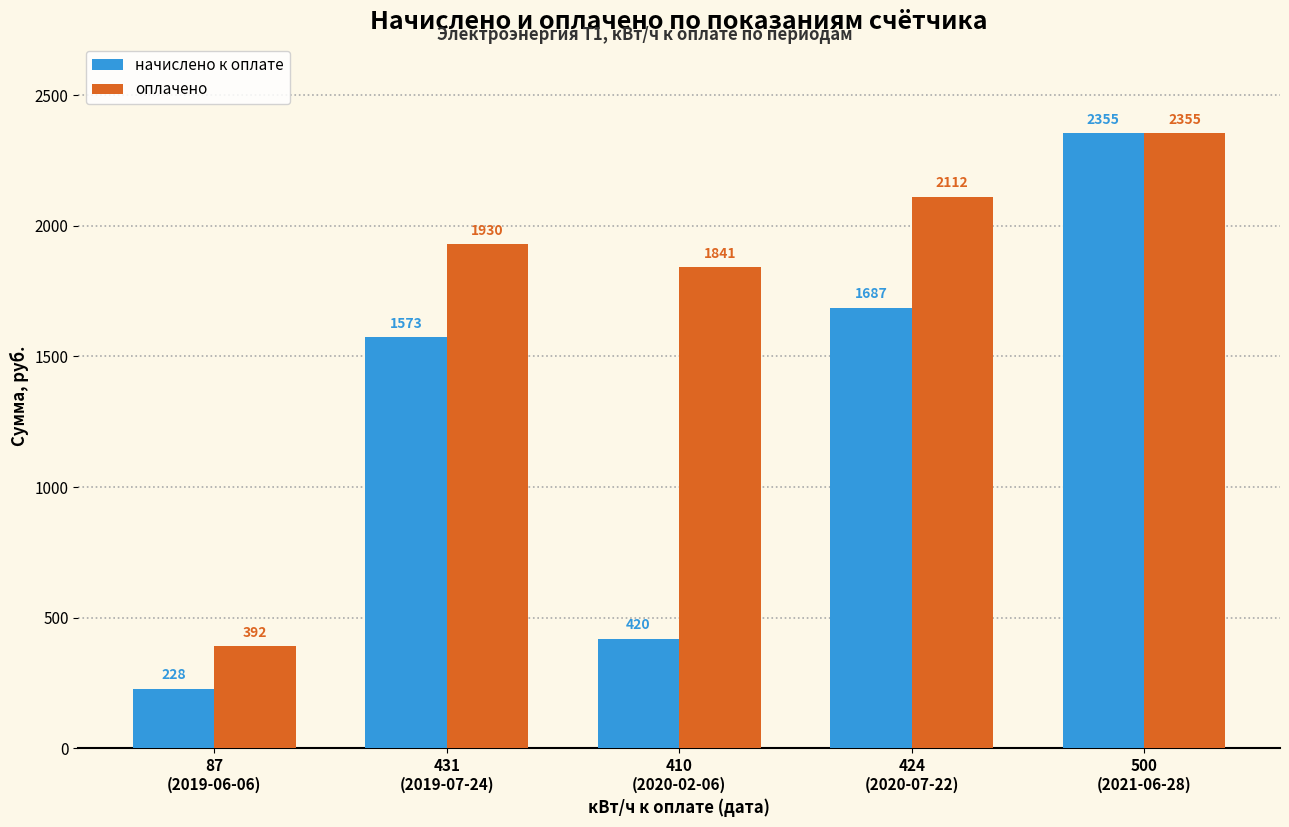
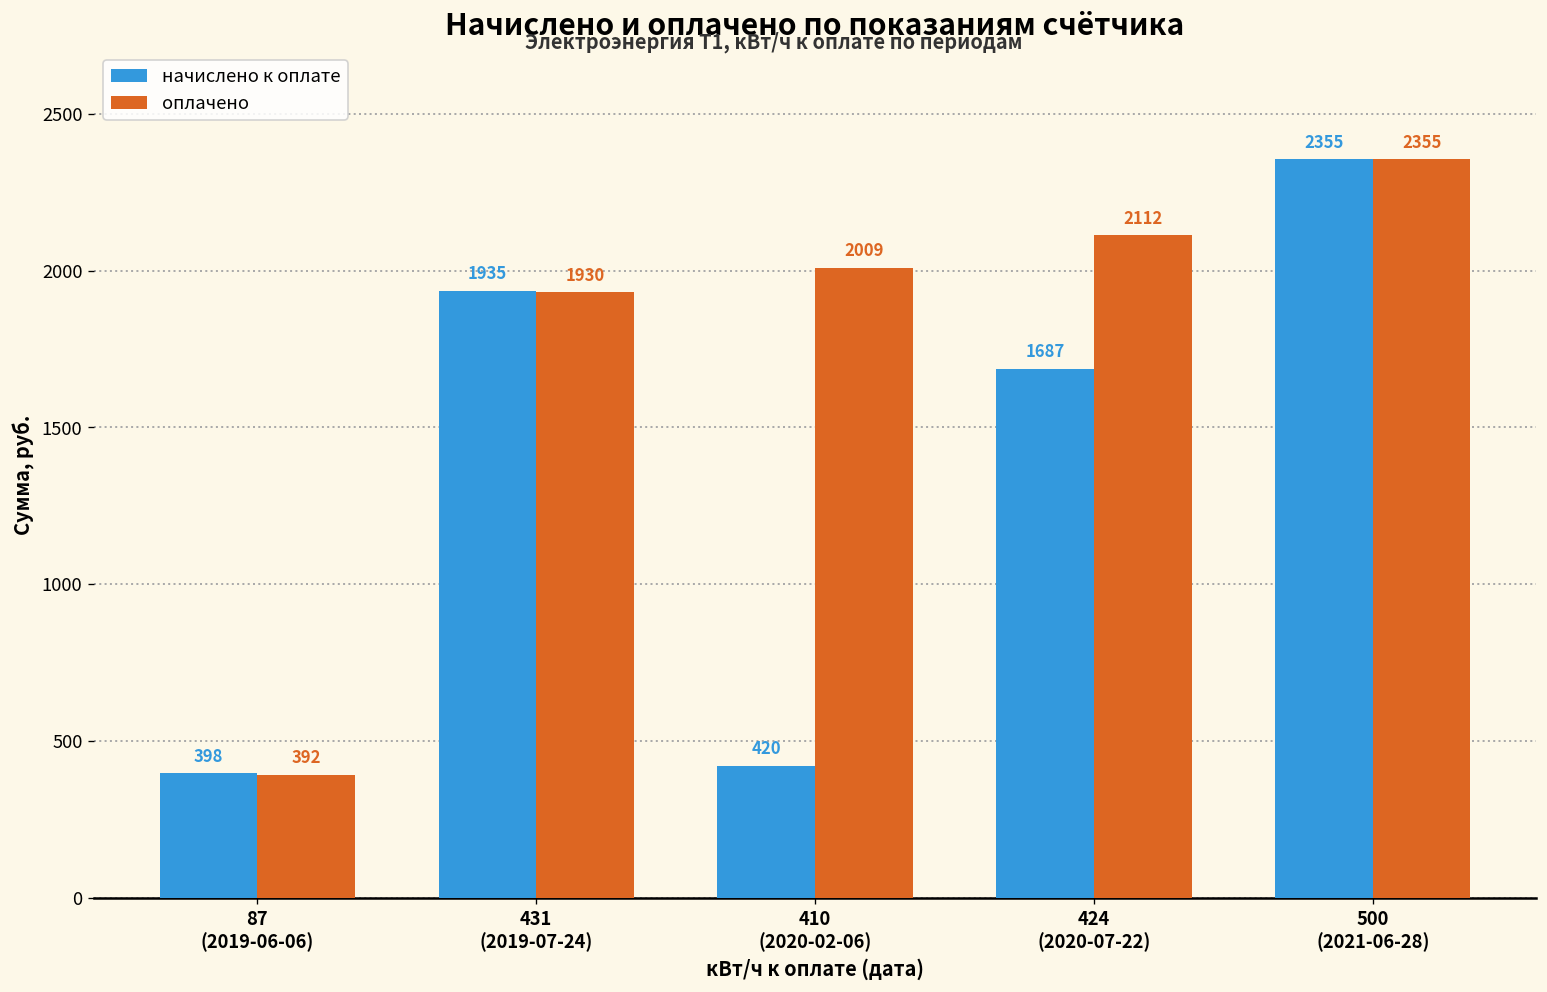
  {
    "начислено к оплате": {
-     "87 (2019-06-06)": 228,
-     "431 (2019-07-24)": 1573,
+     "87 (2019-06-06)": 398,
+     "431 (2019-07-24)": 1935,
      "410 (2020-02-06)": 420,
      "424 (2020-07-22)": 1687,
      "500 (2021-06-28)": 2355
    },
    "оплачено": {
      "87 (2019-06-06)": 392,
      "431 (2019-07-24)": 1930,
-     "410 (2020-02-06)": 1841,
+     "410 (2020-02-06)": 2009,
      "424 (2020-07-22)": 2112,
      "500 (2021-06-28)": 2355
    }
  }
